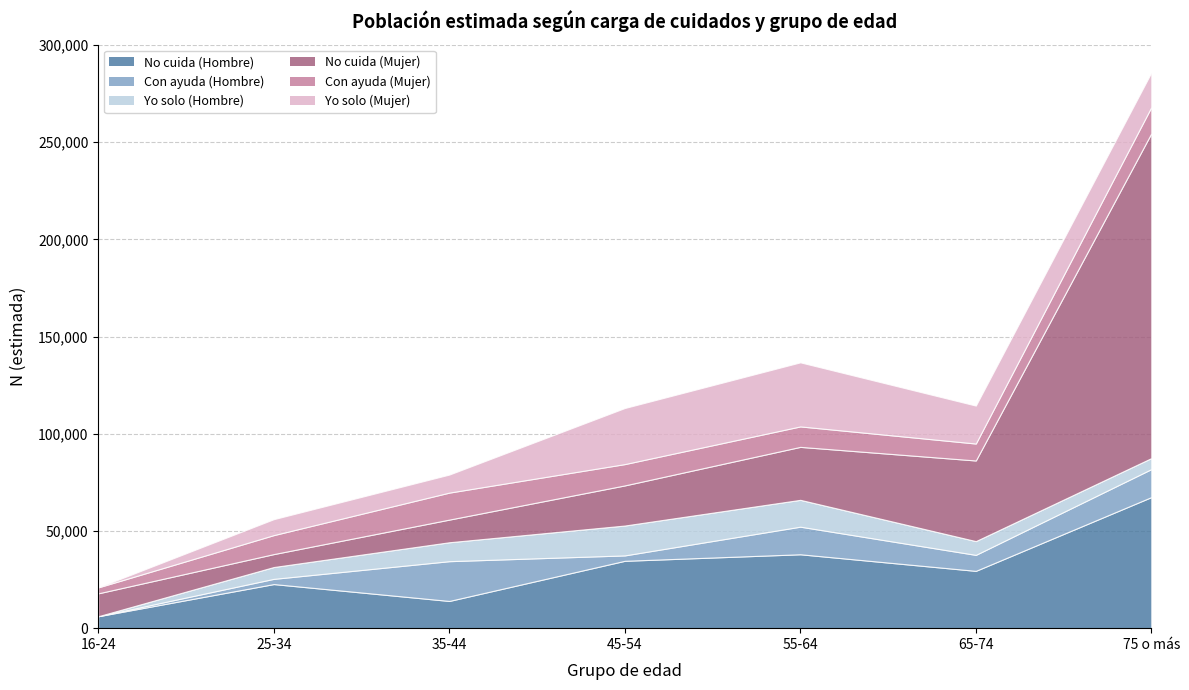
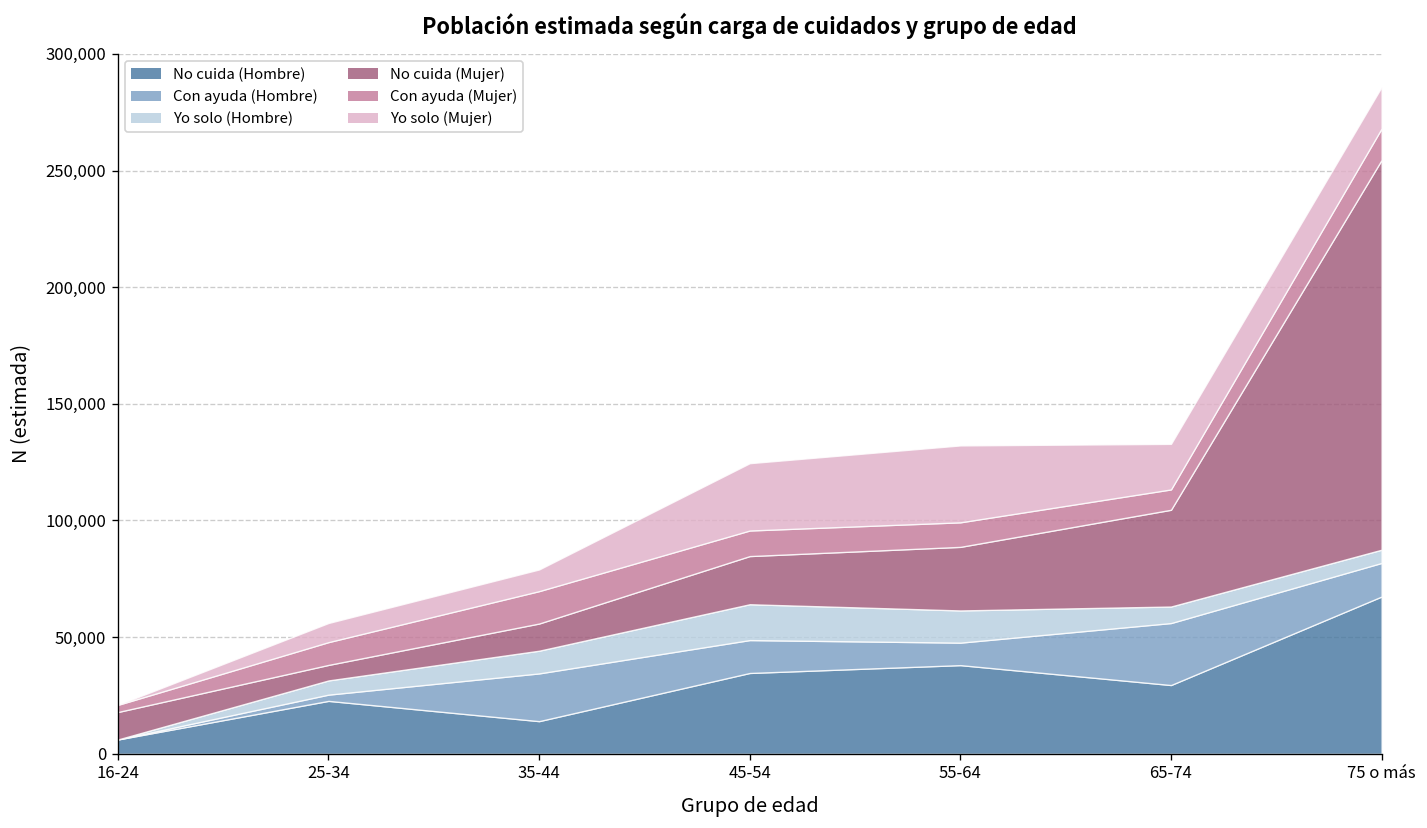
  {
    "No cuida (Hombre)": {
      "25-34": "23,000",
      "35-44": "14,000",
      "45-54": "35,000",
      "55-64": "38,000",
      "65-74": "29,000",
      "75 o más": "67,000"
    },
    "Con ayuda (Hombre)": {
      "25-34": "3,000",
      "35-44": "20,000",
-     "45-54": "3,000",
-     "55-64": "14,000",
-     "65-74": "8,000",
+     "45-54": "14,000",
+     "55-64": "10,000",
+     "65-74": "27,000",
      "75 o más": "14,000"
    }
  }
